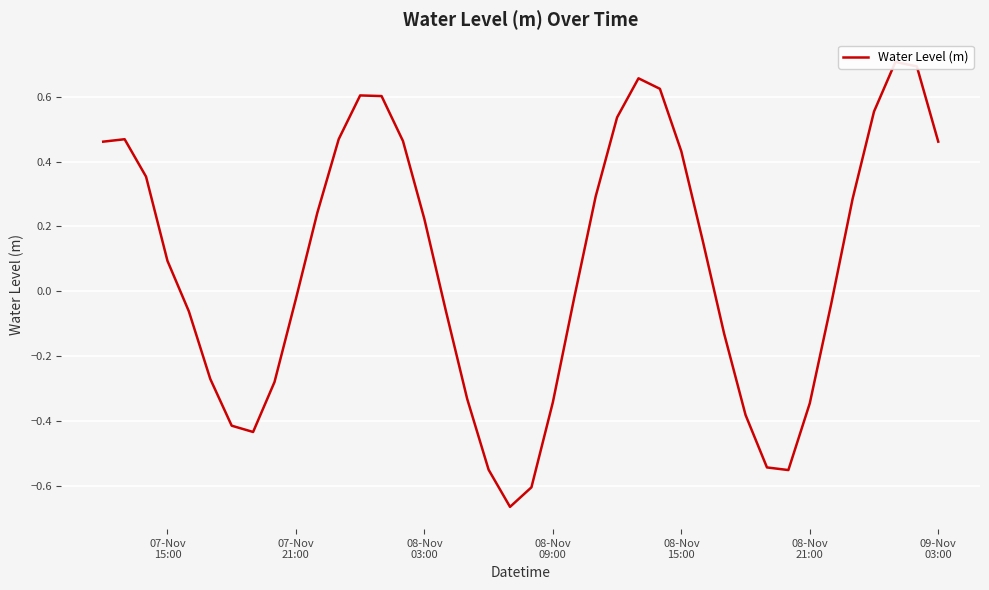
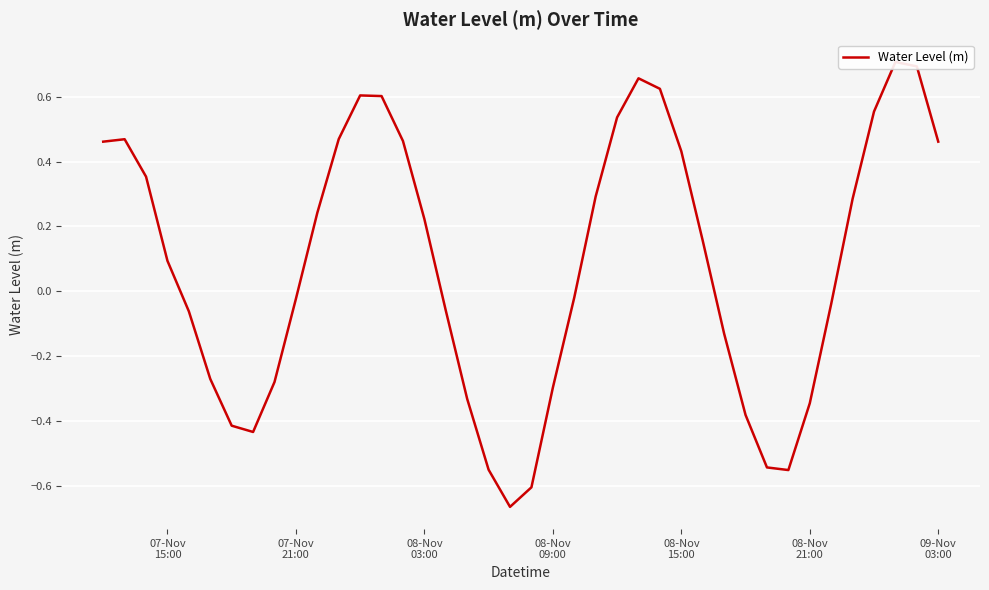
  {
    "07-Nov 15:00": 0.09,
    "07-Nov 21:00": -0.02,
    "08-Nov 03:00": 0.22,
-   "08-Nov 09:00": -0.34,
+   "08-Nov 09:00": -0.30,
    "08-Nov 15:00": 0.43,
    "08-Nov 21:00": -0.35,
    "09-Nov 03:00": 0.46
  }
